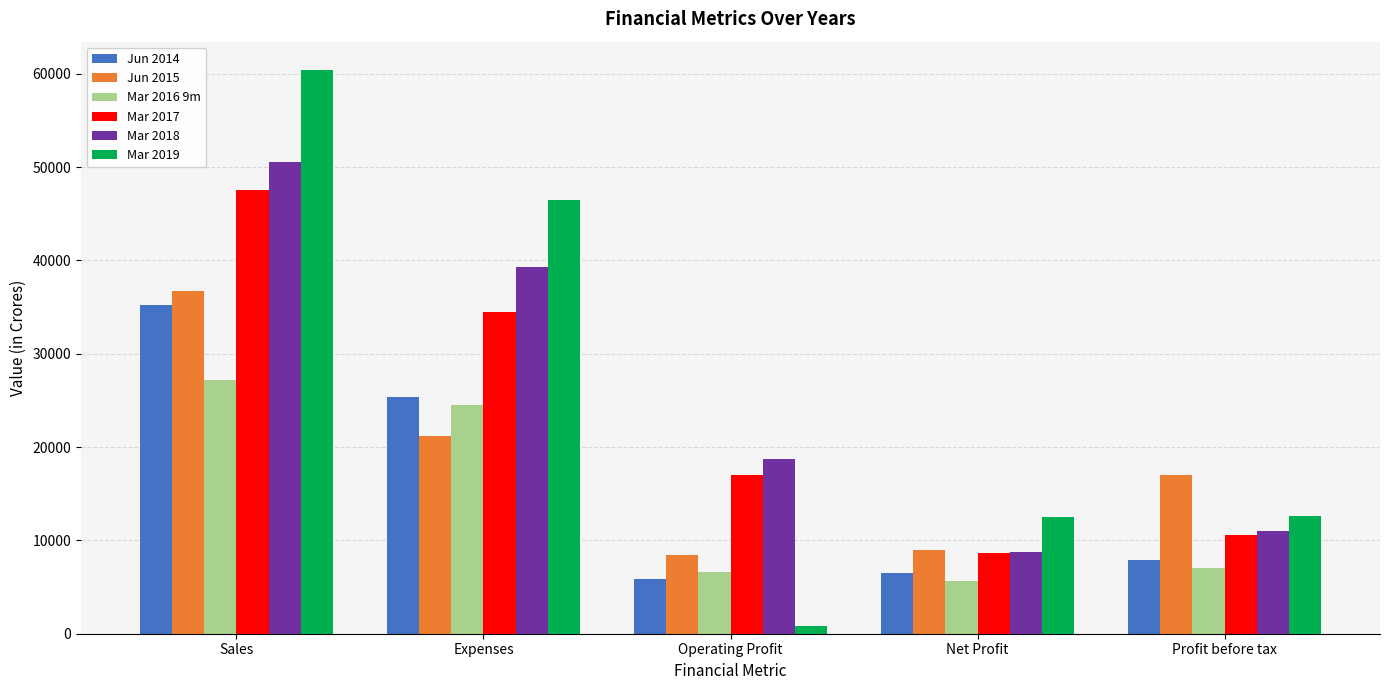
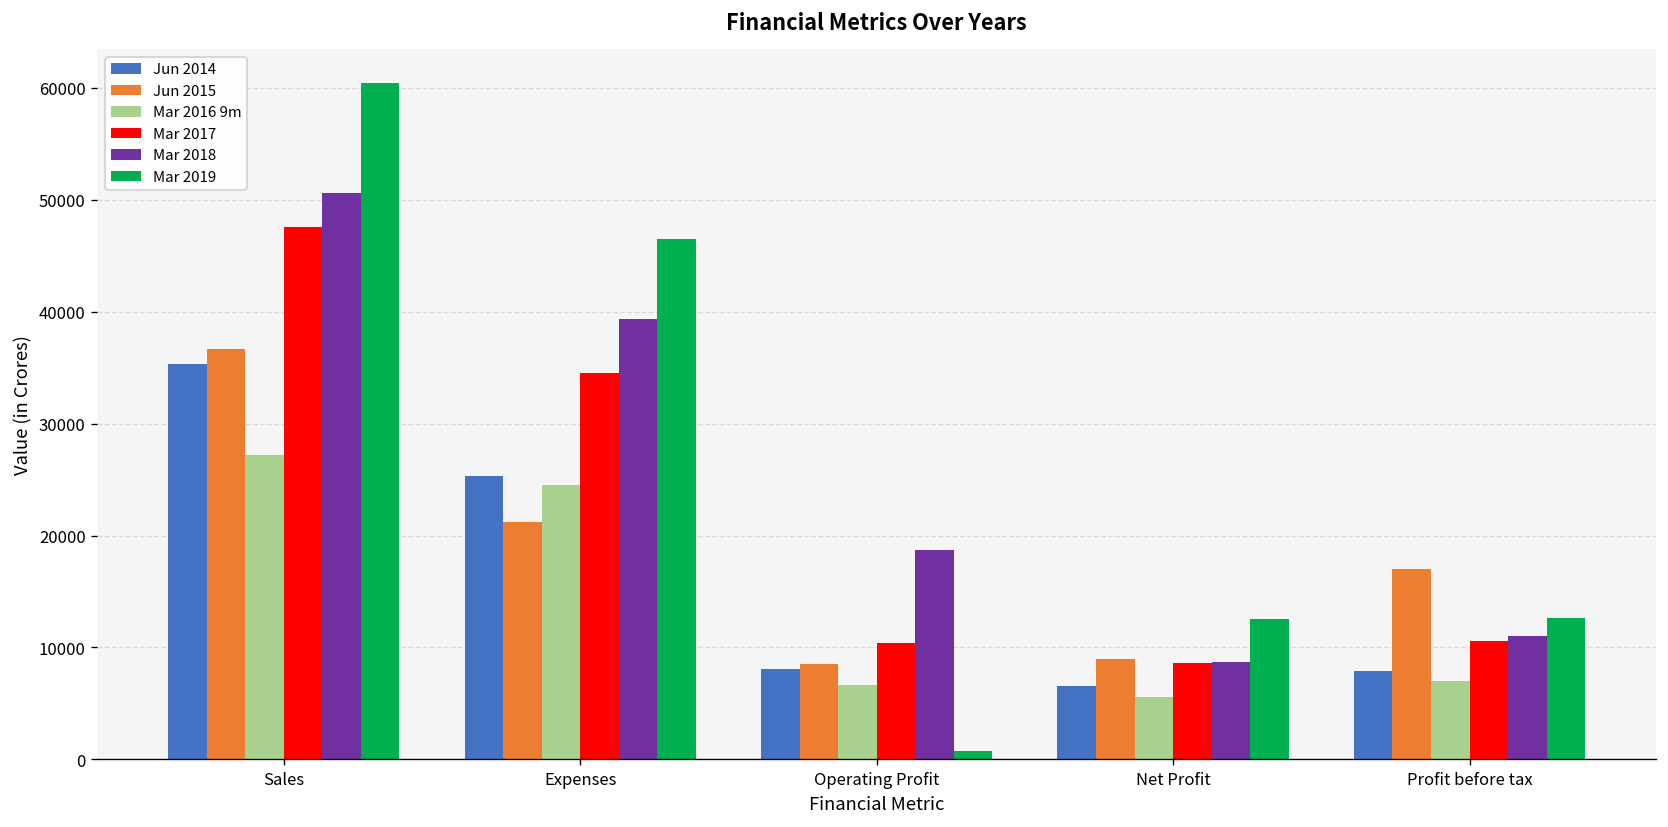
  {
    "Jun 2014": {
      "Sales": 35000,
      "Expenses": 25000,
-     "Operating Profit": 6000,
+     "Operating Profit": 8000,
      "Net Profit": 7000,
      "Profit before tax": 8000
    },
    "Jun 2015": {
      "Sales": 37000,
      "Expenses": 21000,
      "Operating Profit": 8000,
      "Net Profit": 9000,
      "Profit before tax": 17000
    },
    "Mar 2016 9m": {
      "Sales": 27000,
      "Expenses": 24000,
      "Operating Profit": 7000,
      "Net Profit": 6000,
      "Profit before tax": 7000
    },
    "Mar 2017": {
      "Sales": 48000,
      "Expenses": 35000,
-     "Operating Profit": 17000,
+     "Operating Profit": 10000,
      "Net Profit": 9000,
      "Profit before tax": 11000
    },
    "Mar 2018": {
      "Sales": 51000,
      "Expenses": 39000,
      "Operating Profit": 19000,
      "Net Profit": 9000,
      "Profit before tax": 11000
    },
    "Mar 2019": {
      "Sales": 60000,
      "Expenses": 47000,
      "Operating Profit": 1000,
      "Net Profit": 13000,
      "Profit before tax": 13000
    }
  }
